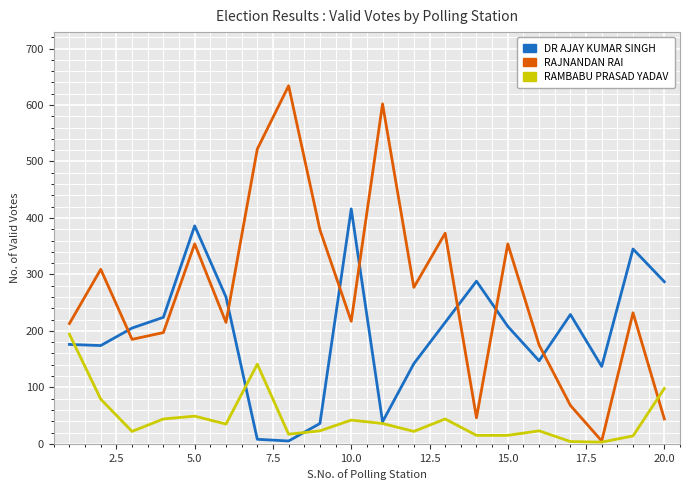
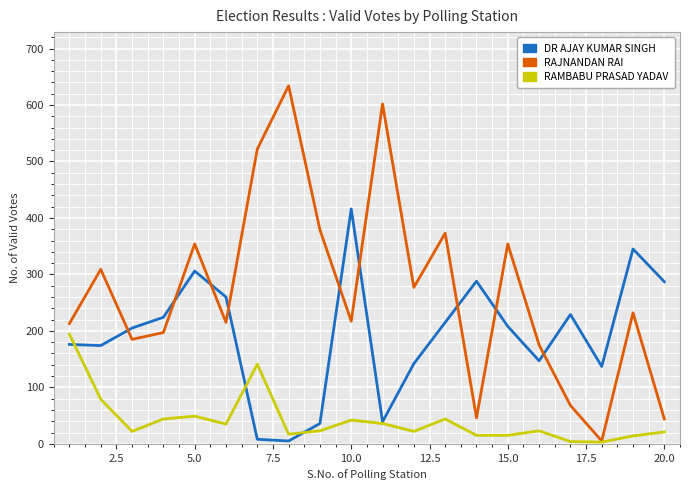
  {
    "DR AJAY KUMAR SINGH": {
-     "5.0": 390,
+     "5.0": 310,
      "10.0": 420,
      "15.0": 210,
      "20.0": 290
    },
    "RAJNANDAN RAI": {
      "5.0": 350,
      "10.0": 220,
      "15.0": 350,
      "20.0": 40
    },
    "RAMBABU PRASAD YADAV": {
      "5.0": 50,
      "10.0": 40,
      "15.0": 20,
-     "20.0": 100
+     "20.0": 20
    }
  }
